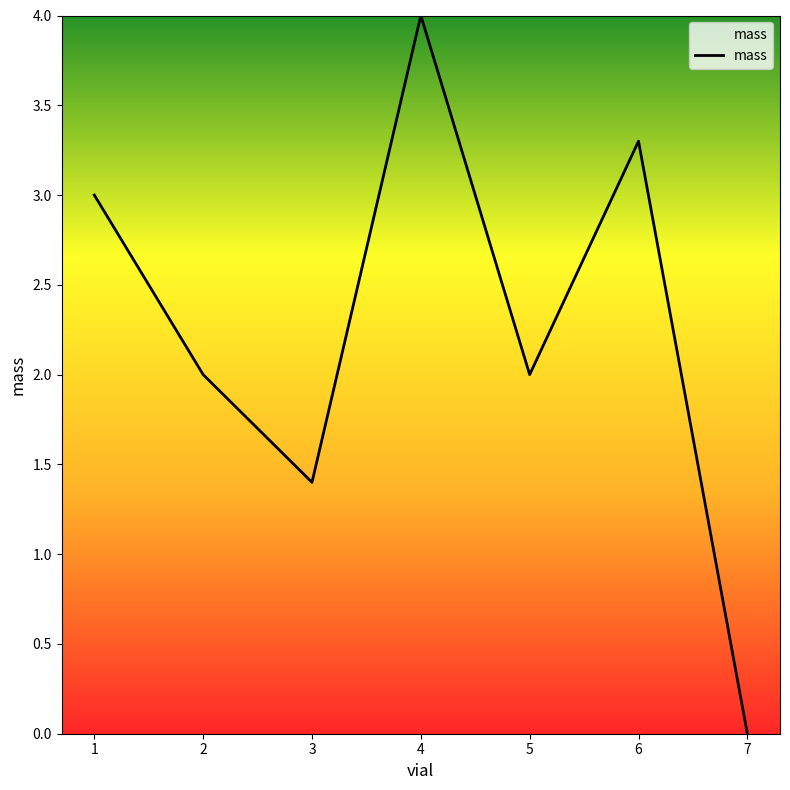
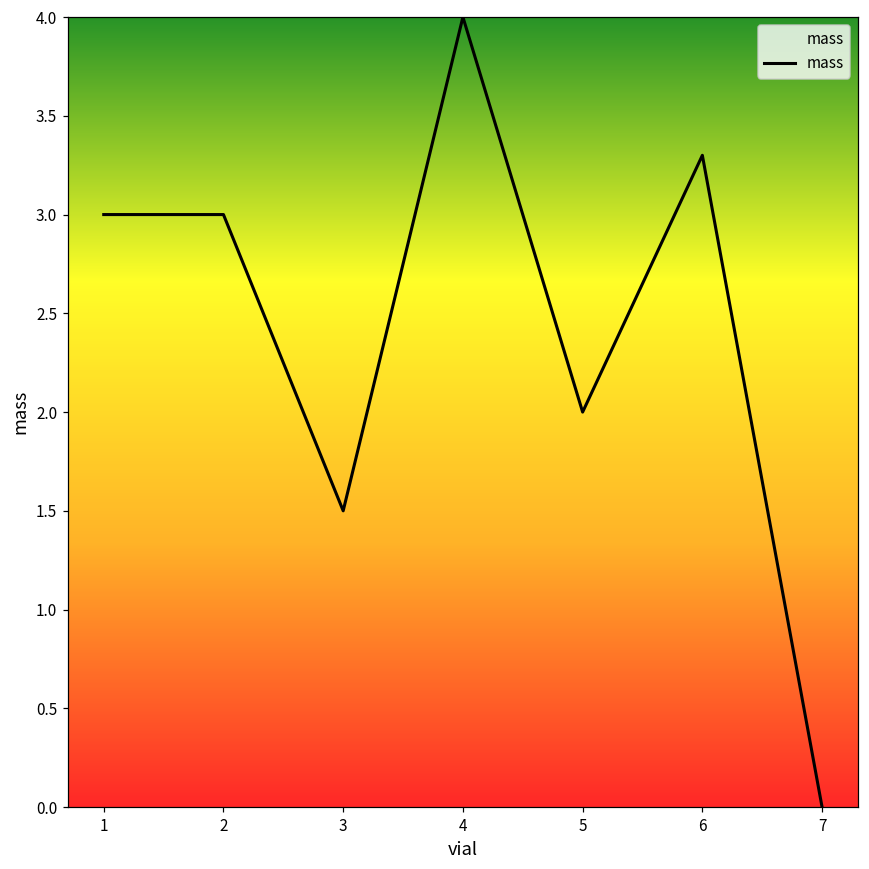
  {
    "1": 3.0,
-   "2": 2,
-   "3": 1.4,
+   "2": 3,
+   "3": 1.5,
    "4": 4.0,
    "5": 2.0,
    "6": 3.3,
    "7": 0.0
  }
